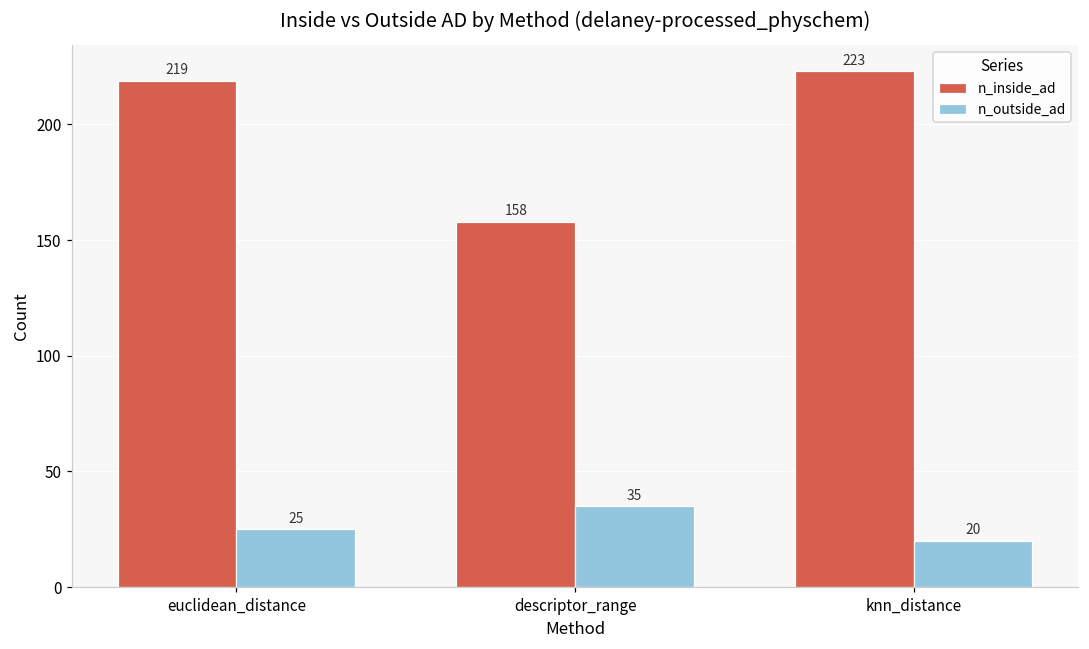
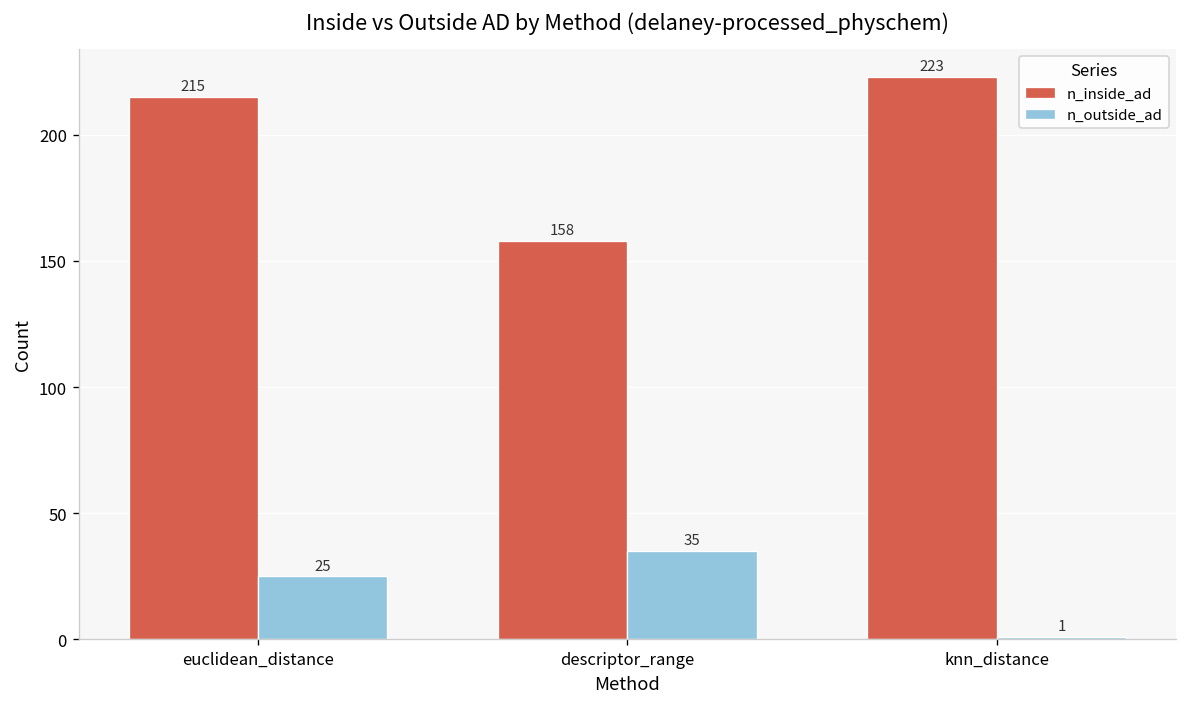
  {
    "n_inside_ad": {
-     "euclidean_distance": 219,
+     "euclidean_distance": 215,
      "descriptor_range": 158,
      "knn_distance": 223
    },
    "n_outside_ad": {
      "euclidean_distance": 25,
      "descriptor_range": 35,
-     "knn_distance": 20
+     "knn_distance": 1
    }
  }
